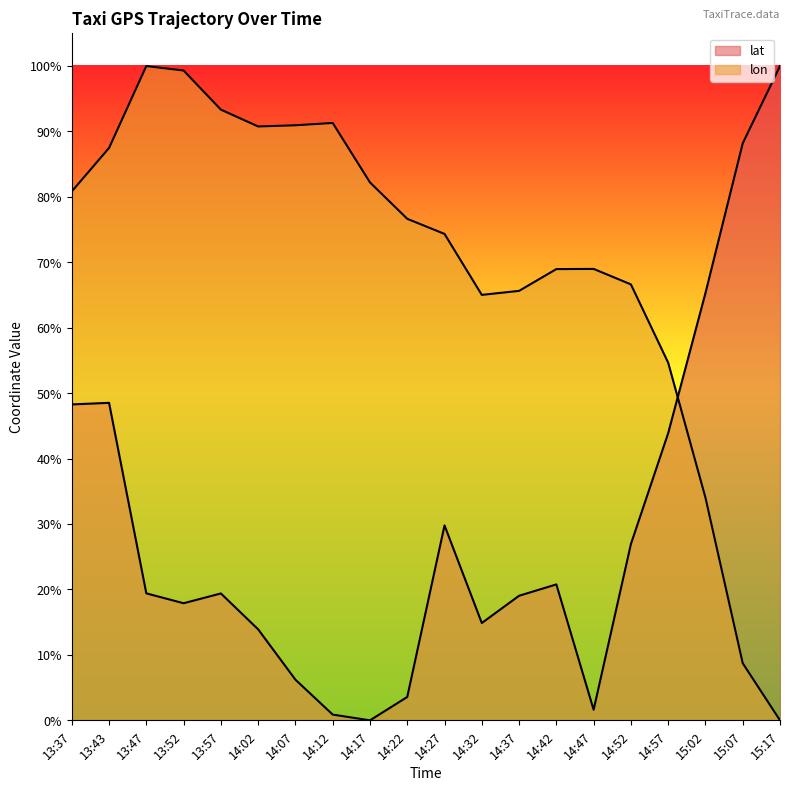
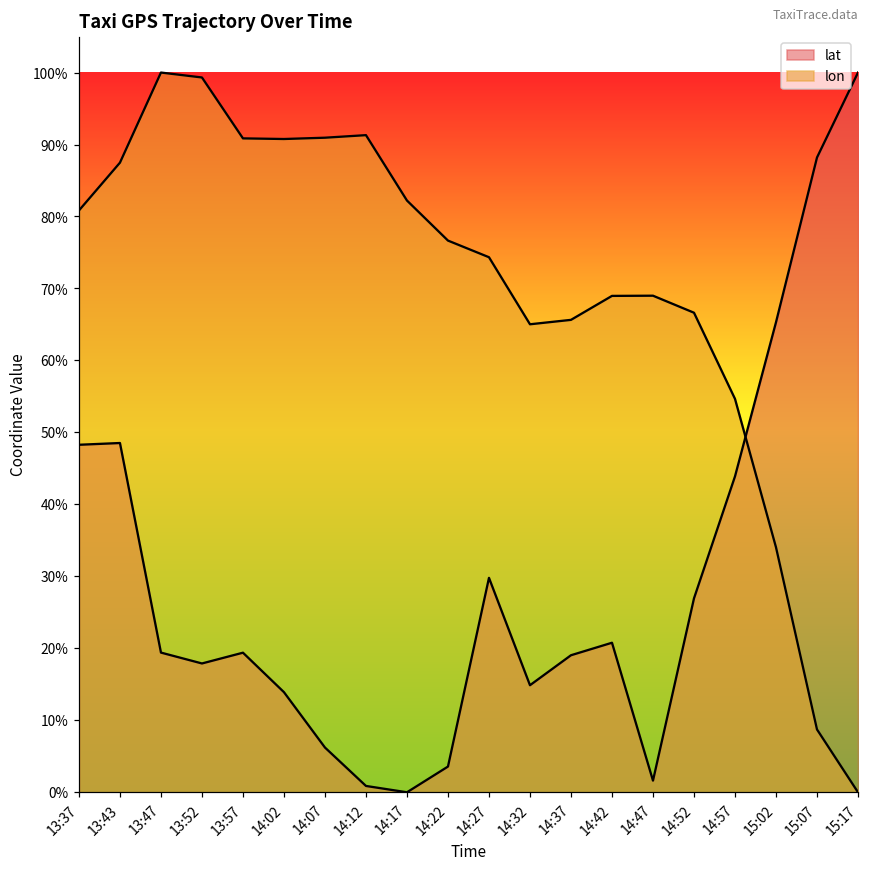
  {
    "lat": {
      "13:37": "48%",
      "13:43": "49%",
      "13:47": "19%",
      "13:52": "18%",
      "13:57": "19%",
      "14:02": "14%",
      "14:07": "6%",
      "14:12": "1%",
      "14:17": "0%",
      "14:22": "4%",
      "14:27": "30%",
      "14:32": "15%",
      "14:37": "19%",
      "14:42": "21%",
      "14:47": "2%",
      "14:52": "27%",
      "14:57": "44%",
      "15:02": "65%",
      "15:07": "88%",
      "15:17": "100%"
    },
    "lon": {
      "13:37": "81%",
      "13:43": "87%",
      "13:47": "100%",
      "13:52": "99%",
-     "13:57": "93%",
+     "13:57": "91%",
      "14:02": "91%",
      "14:07": "91%",
      "14:12": "91%",
      "14:17": "82%",
      "14:22": "77%",
      "14:27": "74%",
      "14:32": "65%",
      "14:37": "66%",
      "14:42": "69%",
      "14:47": "69%",
      "14:52": "67%",
      "14:57": "55%",
      "15:02": "34%",
      "15:07": "9%",
      "15:17": "0%"
    }
  }
